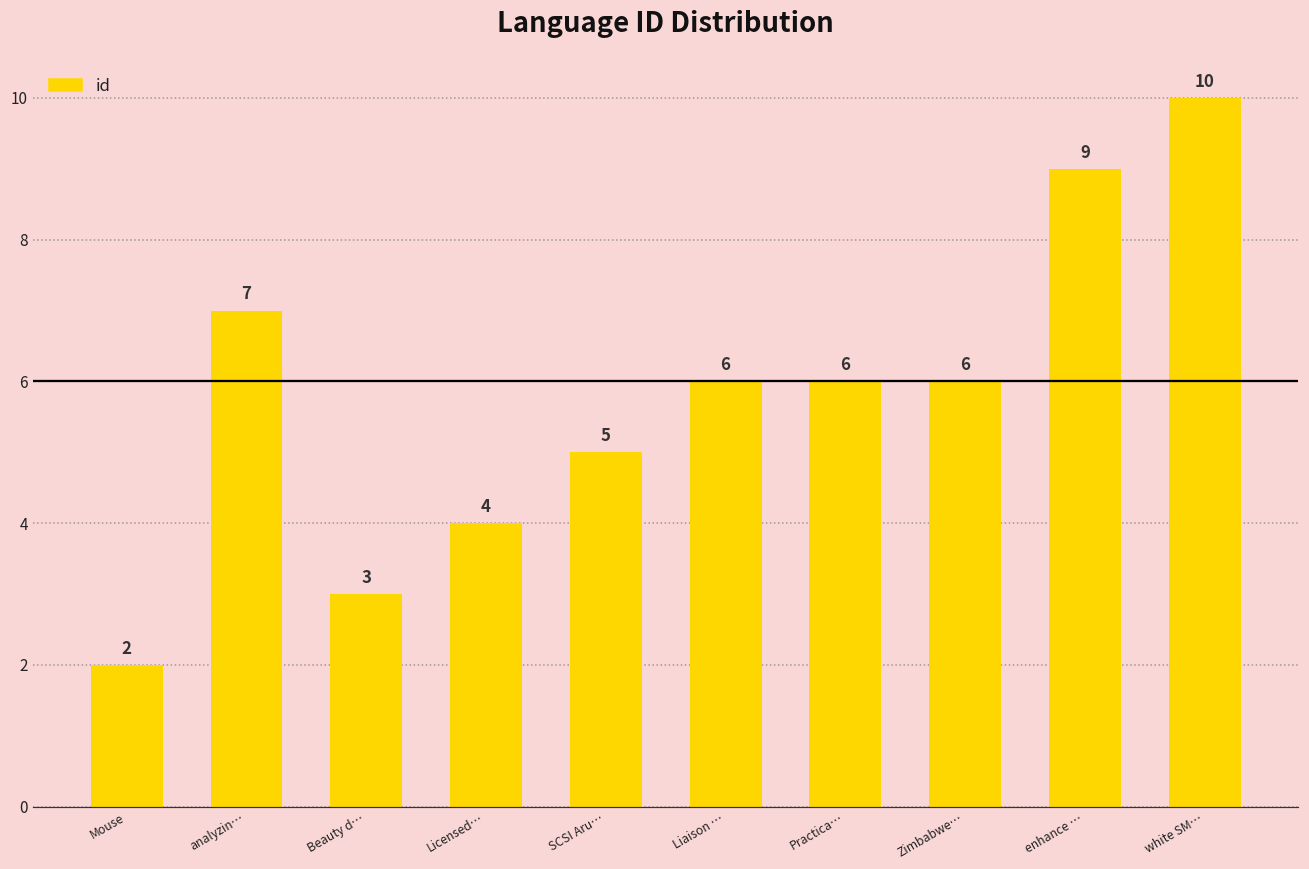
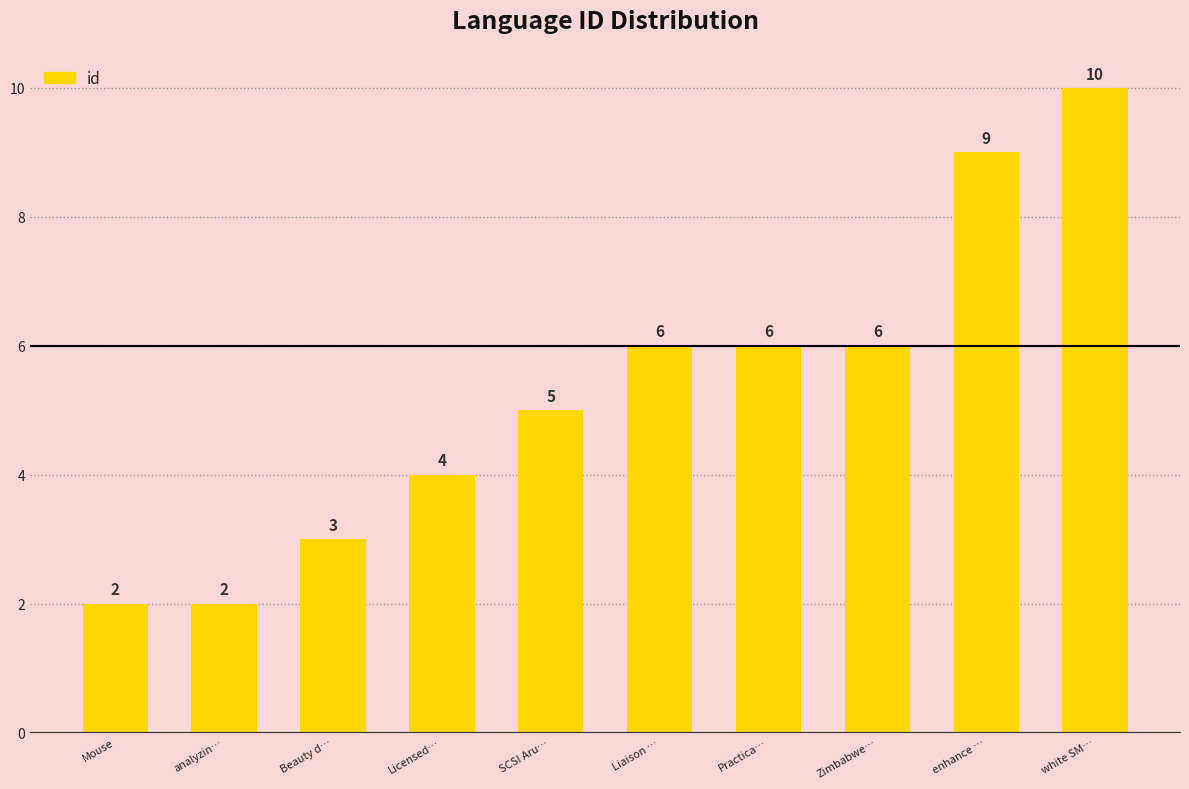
  {
    "Mouse": 2,
-   "analyzin…": 7,
+   "analyzin…": 2,
    "Beauty d…": 3,
    "Licensed…": 4,
    "SCSI Aru…": 5,
    "Liaison …": 6,
    "Practica…": 6,
    "Zimbabwe…": 6,
    "enhance …": 9,
    "white SM…": 10
  }
